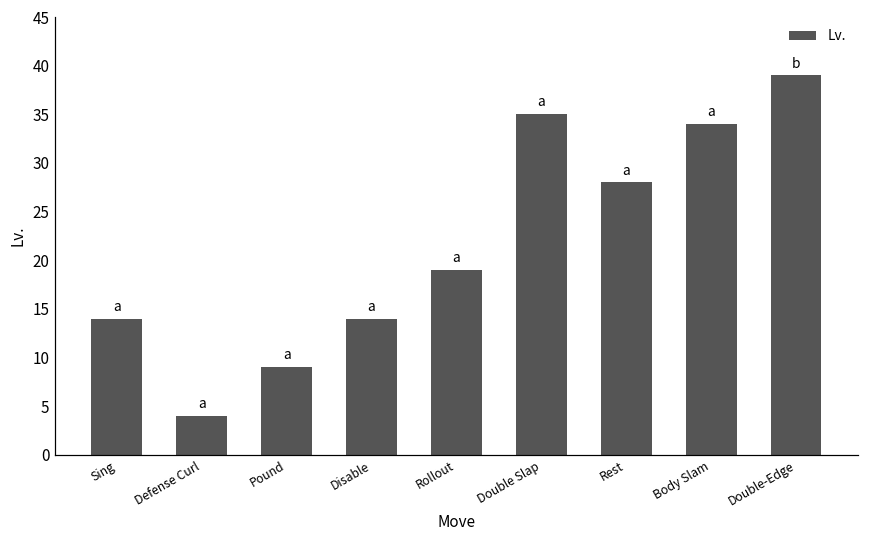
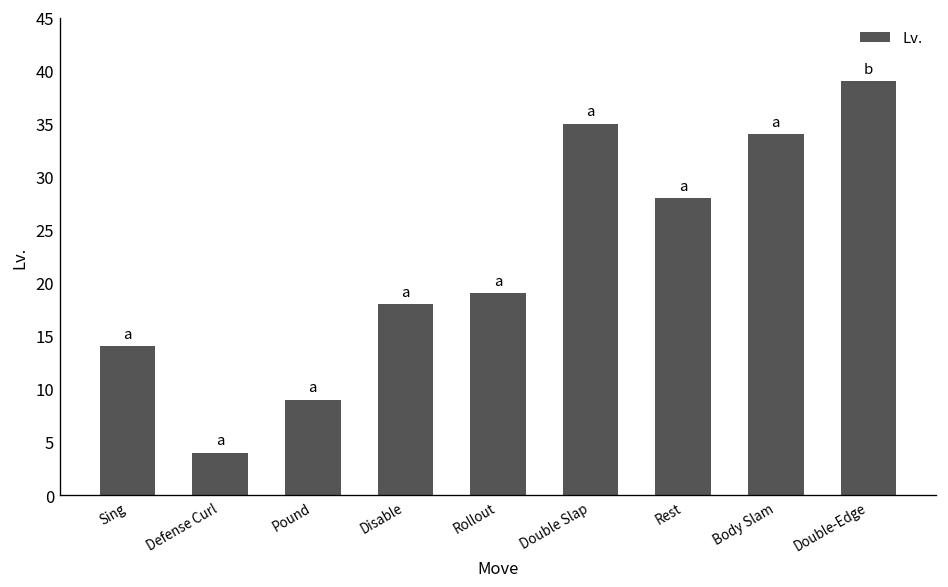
  {
    "Sing": 14,
    "Defense Curl": 4,
    "Pound": 9,
-   "Disable": 14,
+   "Disable": 18,
    "Rollout": 19,
    "Double Slap": 35,
    "Rest": 28,
    "Body Slam": 34,
    "Double-Edge": 39
  }
